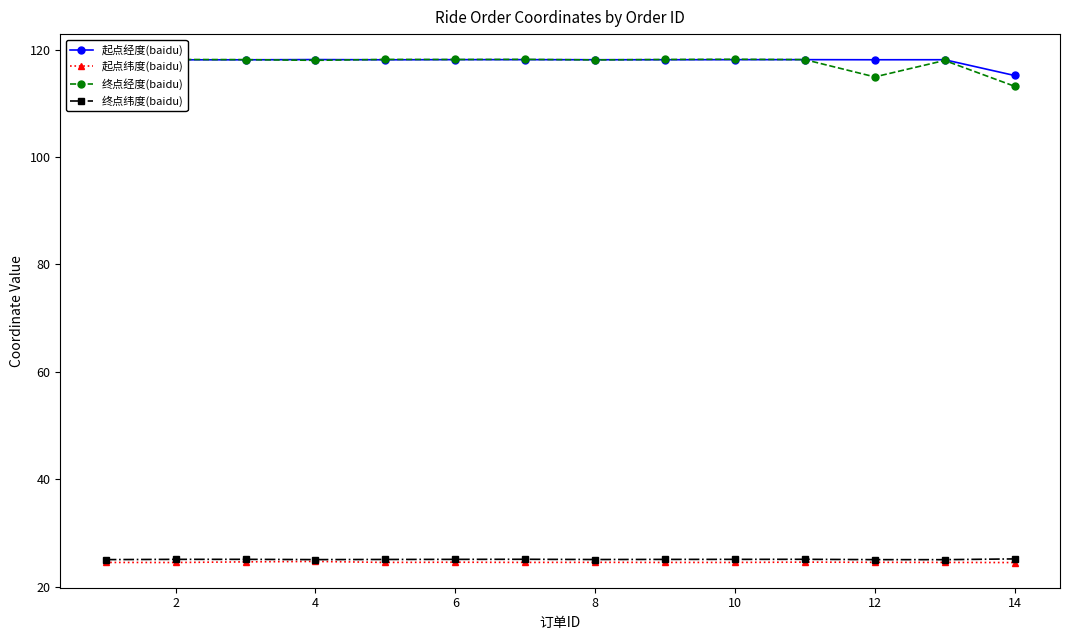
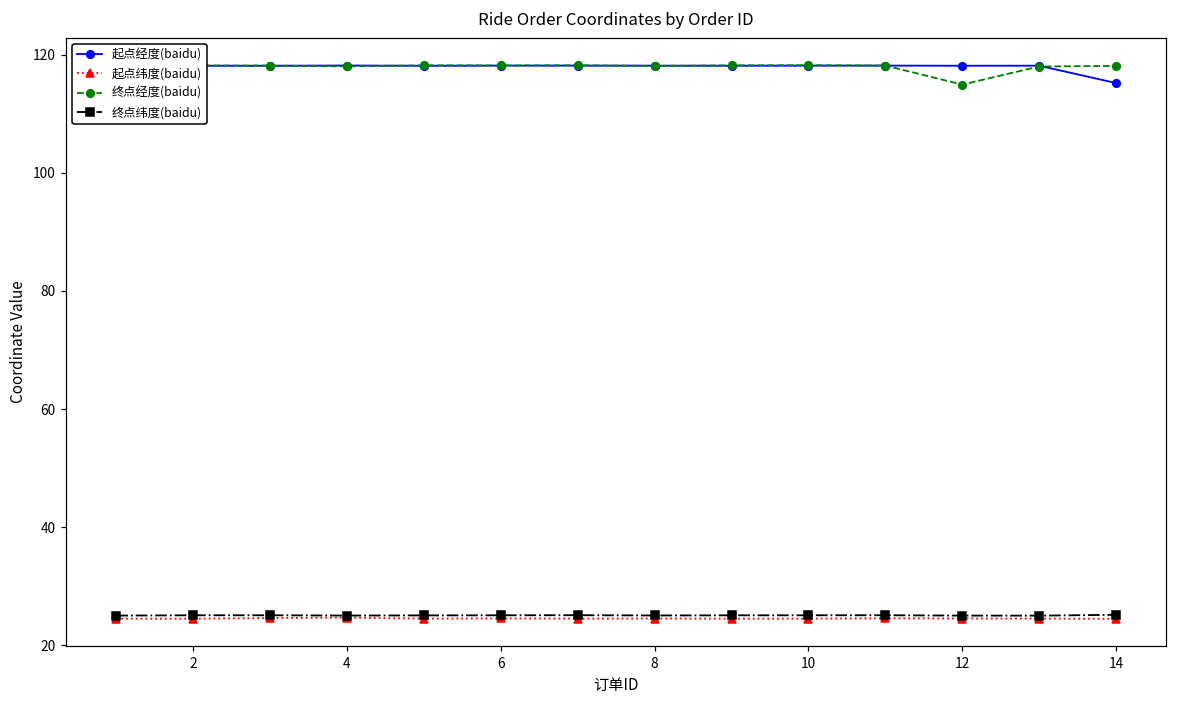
  {
    "起点经度(baidu)": {
      "12": 118,
      "14": 115
    },
    "起点纬度(baidu)": {
      "2": 24,
      "6": 25,
      "8": 25,
      "10": 24,
      "12": 25,
      "14": 24
    },
    "终点经度(baidu)": {
      "12": 115,
-     "14": 113
+     "14": 118
    },
    "终点纬度(baidu)": {
      "2": 25,
      "6": 25,
      "8": 25,
      "10": 25,
      "12": 25,
      "14": 25
    }
  }
